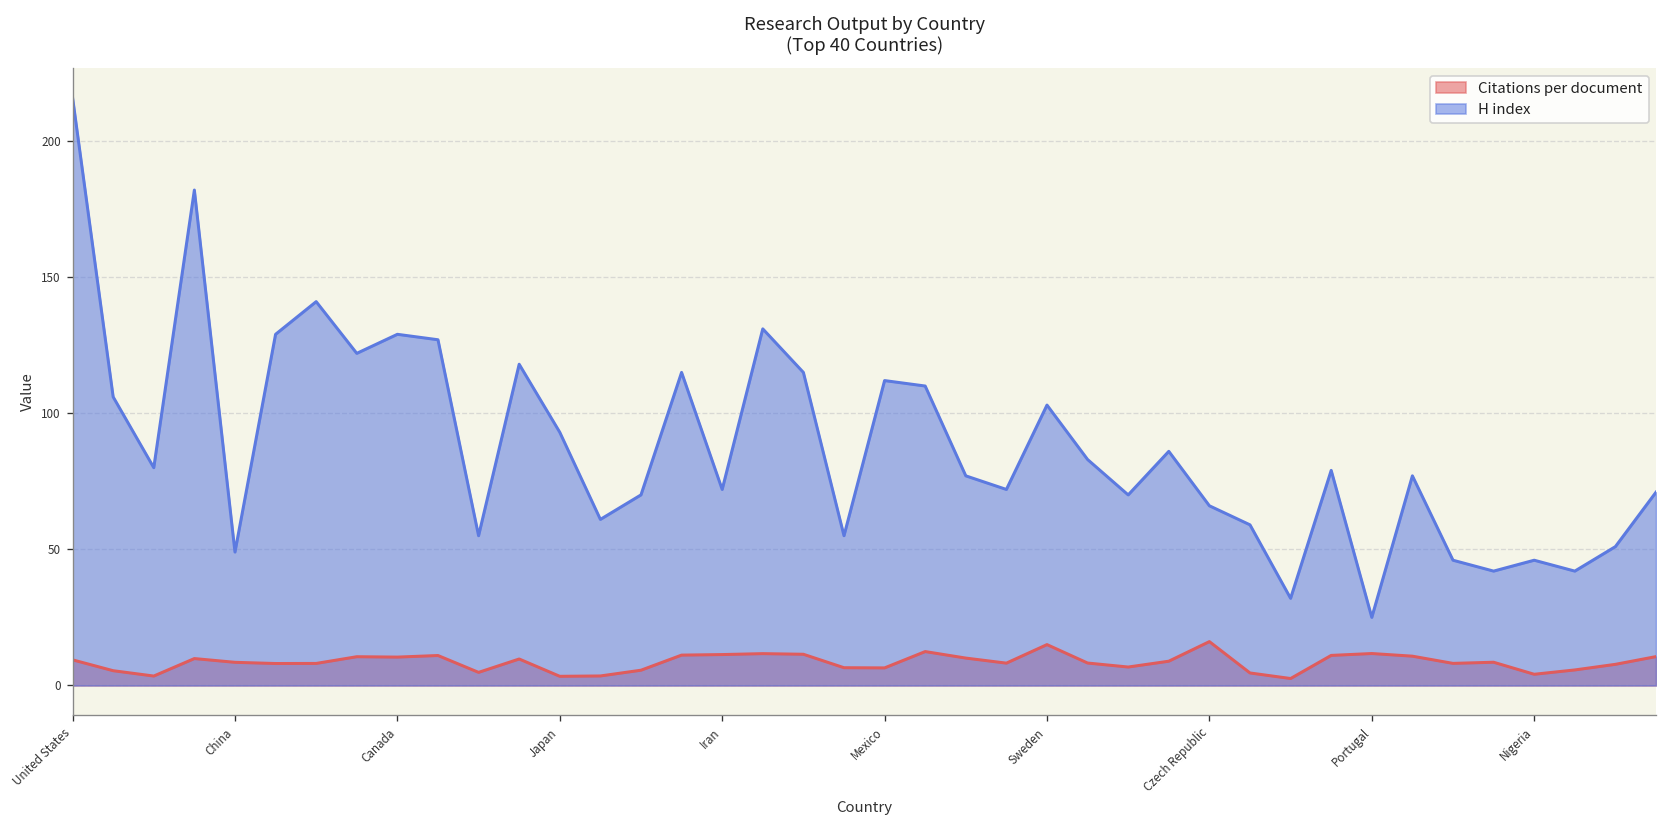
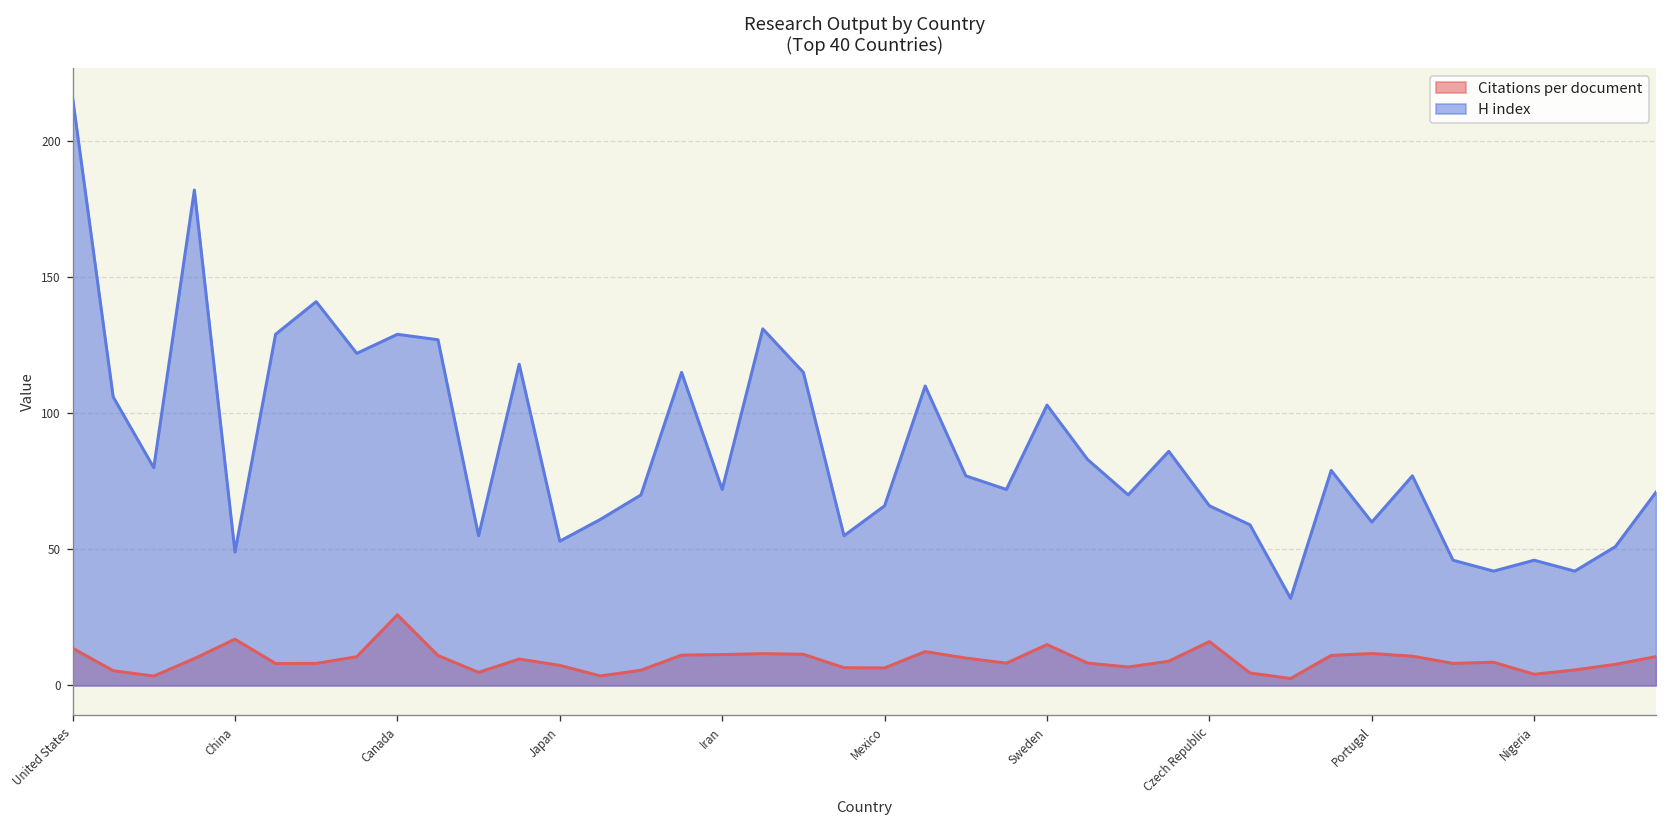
  {
    "Citations per document": {
-     "United States": 9,
-     "China": 8,
-     "Canada": 10,
-     "Japan": 3,
+     "United States": 14,
+     "China": 17,
+     "Canada": 26,
+     "Japan": 7,
      "Iran": 11,
      "Mexico": 6,
      "Sweden": 15,
      "Czech Republic": 16,
      "Portugal": 12,
      "Nigeria": 4
    },
    "H index": {
      "United States": 216,
      "China": 49,
      "Canada": 129,
-     "Japan": 93,
+     "Japan": 53,
      "Iran": 72,
-     "Mexico": 112,
+     "Mexico": 66,
      "Sweden": 103,
      "Czech Republic": 66,
-     "Portugal": 25,
+     "Portugal": 60,
      "Nigeria": 46
    }
  }
